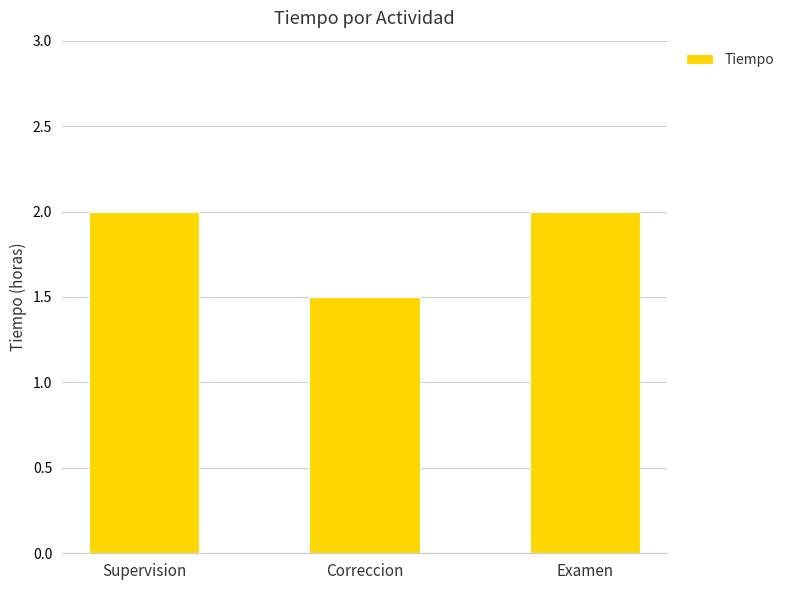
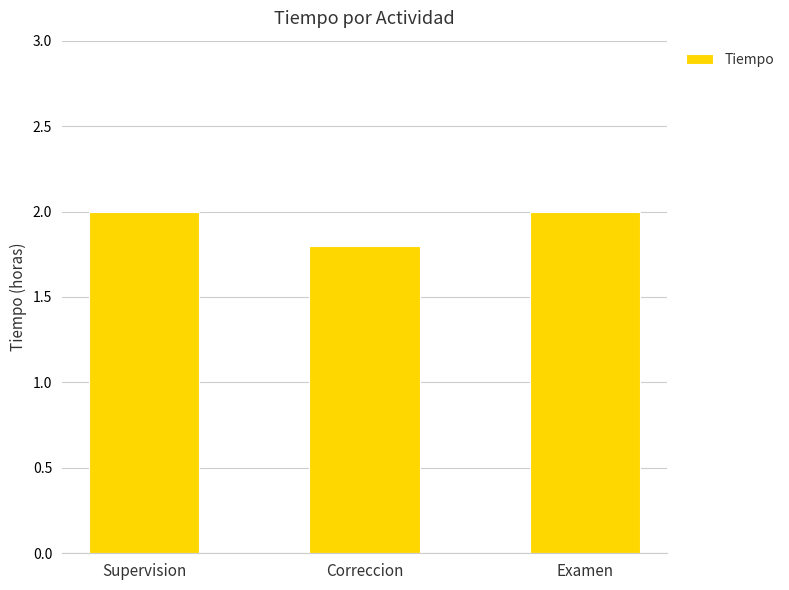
  {
    "Supervision": 2.0,
-   "Correccion": 1.5,
+   "Correccion": 1.8,
    "Examen": 2.0
  }
